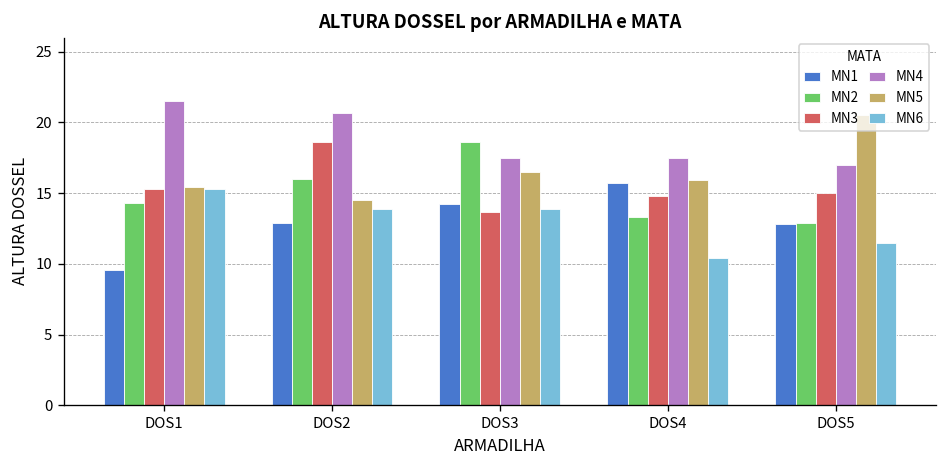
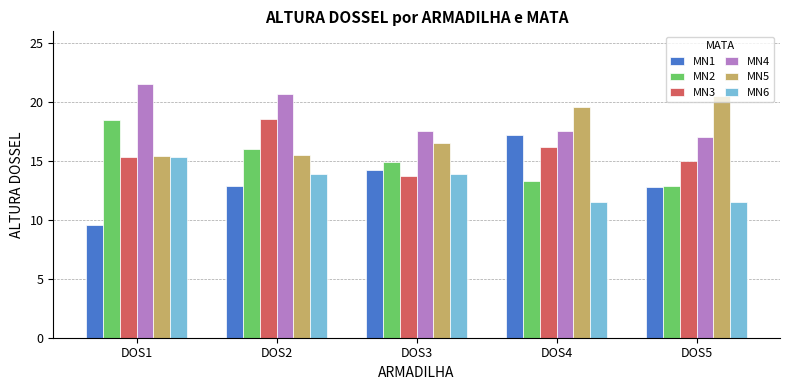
  {
    "MN1": {
      "DOS1": 9.6,
      "DOS2": 12.9,
      "DOS3": 14.2,
-     "DOS4": 15.7,
+     "DOS4": 17.2,
      "DOS5": 12.8
    },
    "MN2": {
-     "DOS1": 14.3,
+     "DOS1": 18.5,
      "DOS2": 16.0,
-     "DOS3": 18.6,
+     "DOS3": 14.9,
      "DOS4": 13.3,
      "DOS5": 12.9
    },
    "MN3": {
      "DOS1": 15.3,
      "DOS2": 18.6,
      "DOS3": 13.7,
-     "DOS4": 14.8,
+     "DOS4": 16.2,
      "DOS5": 15.0
    },
    "MN4": {
      "DOS1": 21.5,
      "DOS2": 20.7,
      "DOS3": 17.5,
      "DOS4": 17.5,
      "DOS5": 17.0
    },
    "MN5": {
      "DOS1": 15.4,
-     "DOS2": 14.5,
+     "DOS2": 15.5,
      "DOS3": 16.5,
-     "DOS4": 15.9
+     "DOS4": 19.6
    },
    "MN6": {
      "DOS1": 15.3,
      "DOS2": 13.9,
      "DOS3": 13.9,
-     "DOS4": 10.4,
+     "DOS4": 11.5,
      "DOS5": 11.5
    }
  }
